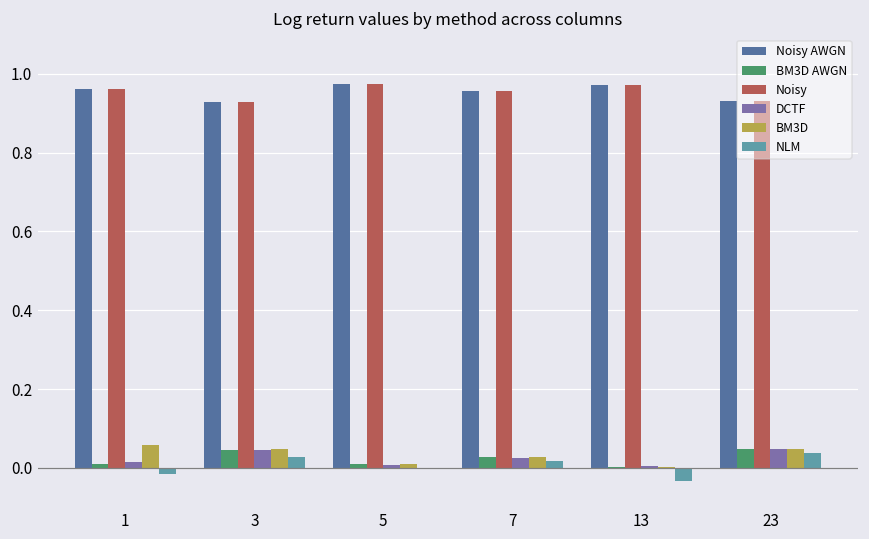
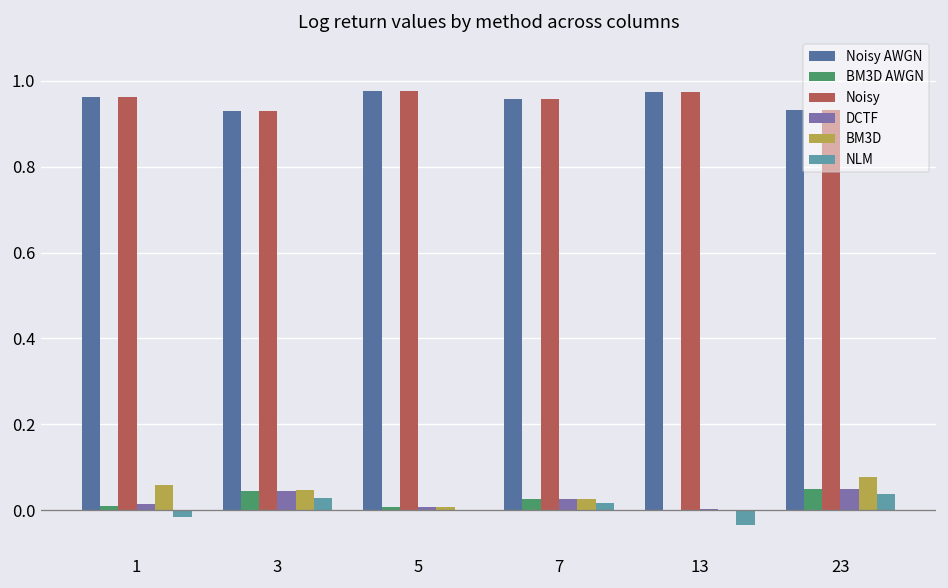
  {
    "BM3D AWGN": {
      "1": 0.01,
      "3": 0.05,
      "5": 0.01,
      "7": 0.03,
      "23": 0.05
    },
    "Noisy": {
      "1": 0.96,
      "3": 0.93,
      "5": 0.98,
      "7": 0.96,
      "13": 0.97
    },
    "BM3D": {
      "1": 0.06,
      "3": 0.05,
      "5": 0.01,
      "7": 0.03,
-     "23": 0.05
+     "23": 0.08
    }
  }
